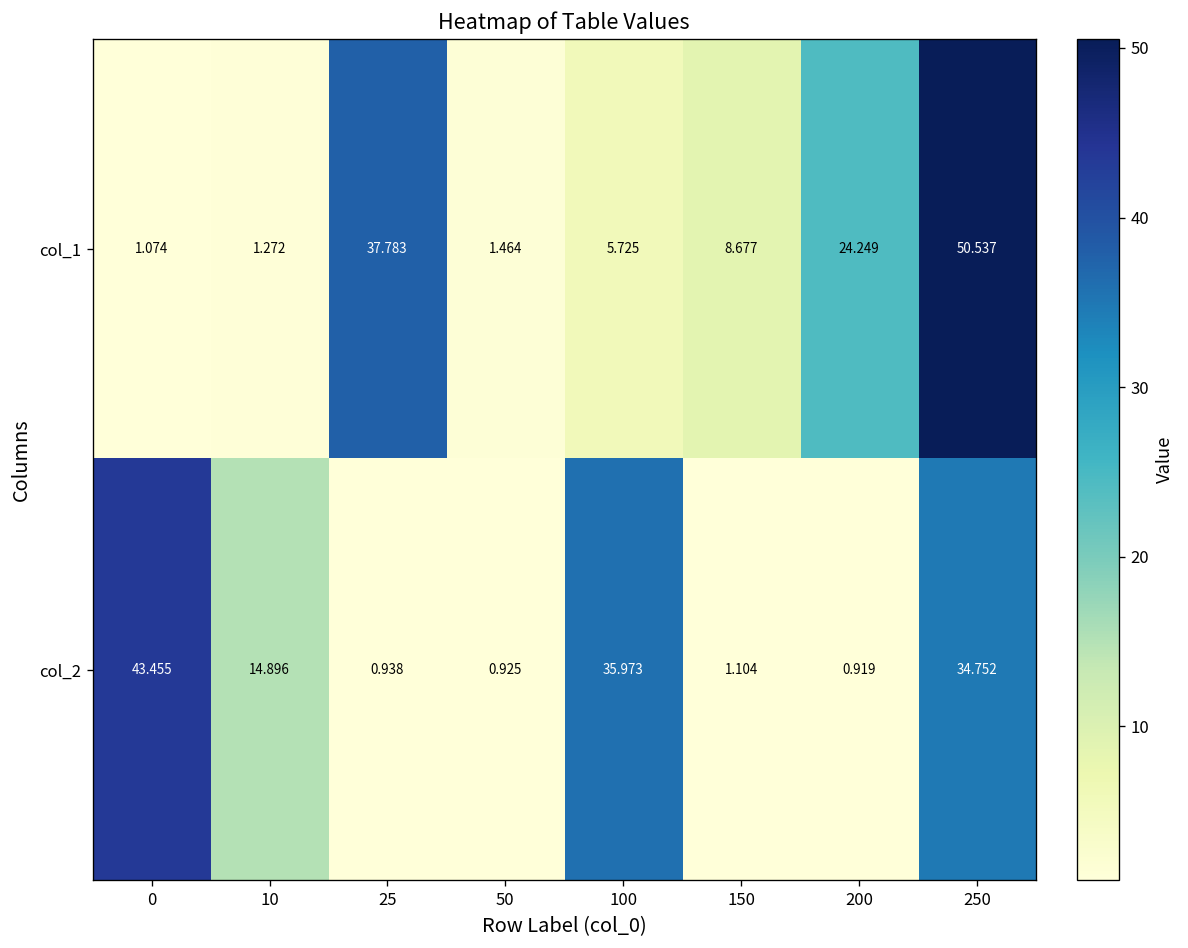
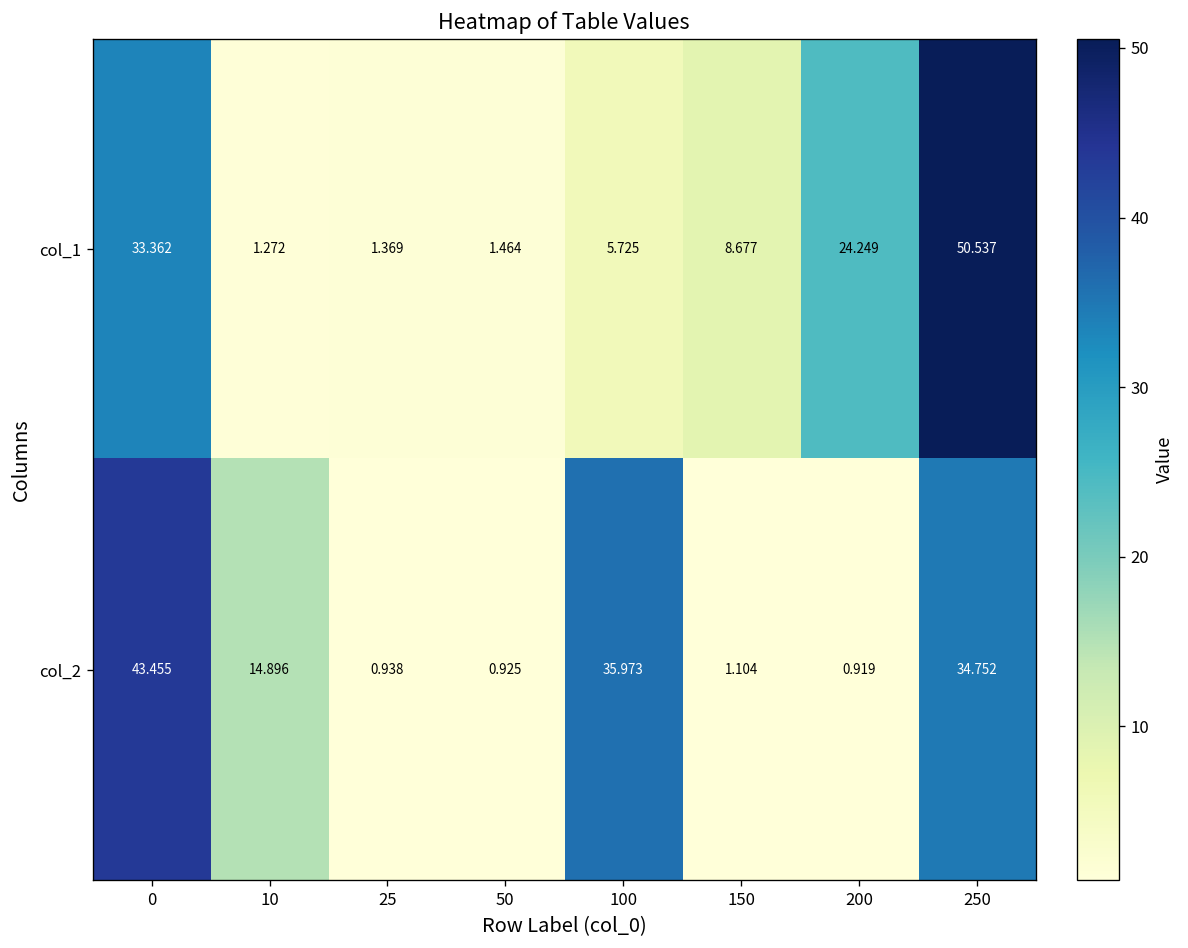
  {
    "col_1": {
-     "0": 1.074,
+     "0": 33.362,
      "10": 1.272,
-     "25": 37.783,
+     "25": 1.369,
      "50": 1.464,
      "100": 5.725,
      "150": 8.677,
      "200": 24.249,
      "250": 50.537
    },
    "col_2": {
      "0": 43.455,
      "10": 14.896,
      "25": 0.938,
      "50": 0.925,
      "100": 35.973,
      "150": 1.104,
      "200": 0.919,
      "250": 34.752
    }
  }
